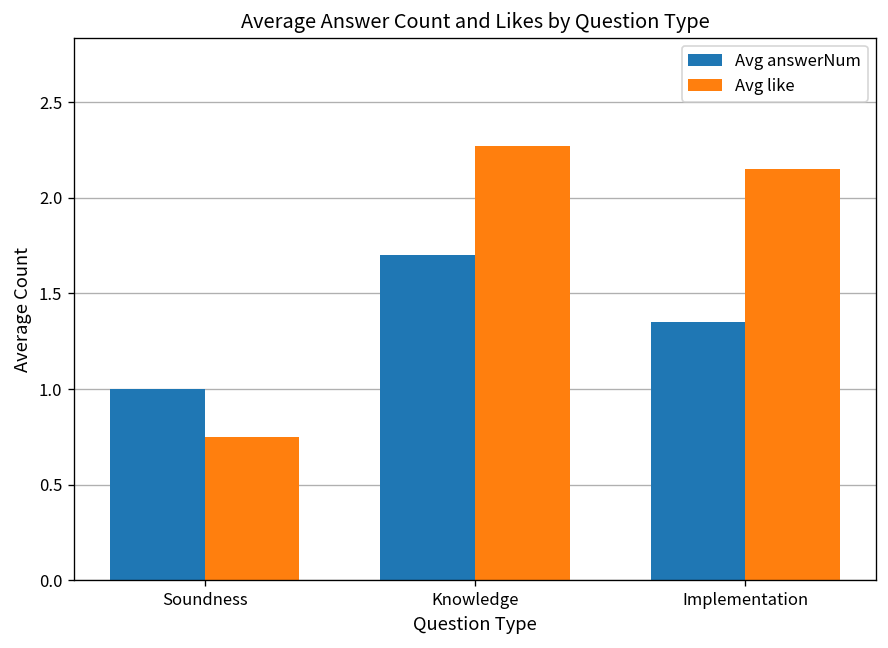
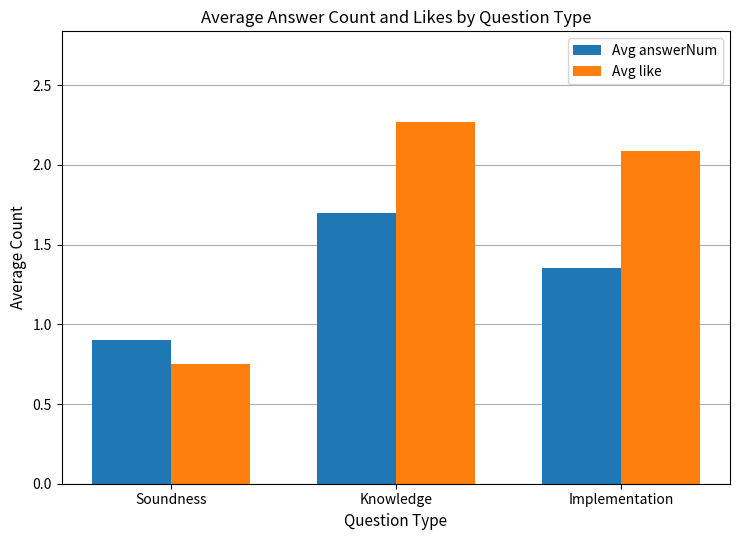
  {
    "Avg answerNum": {
-     "Soundness": 1.0,
+     "Soundness": 0.9,
      "Knowledge": 1.7,
      "Implementation": 1.35
    },
    "Avg like": {
      "Soundness": 0.75,
      "Knowledge": 2.27,
-     "Implementation": 2.15
+     "Implementation": 2.09
    }
  }
